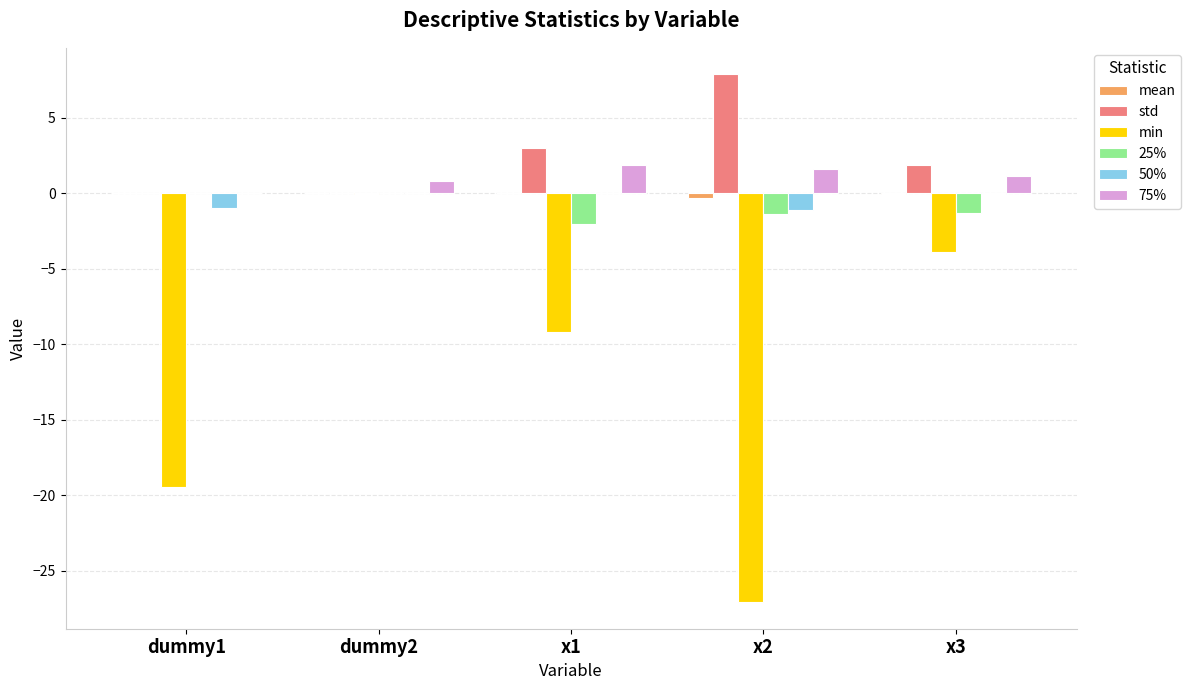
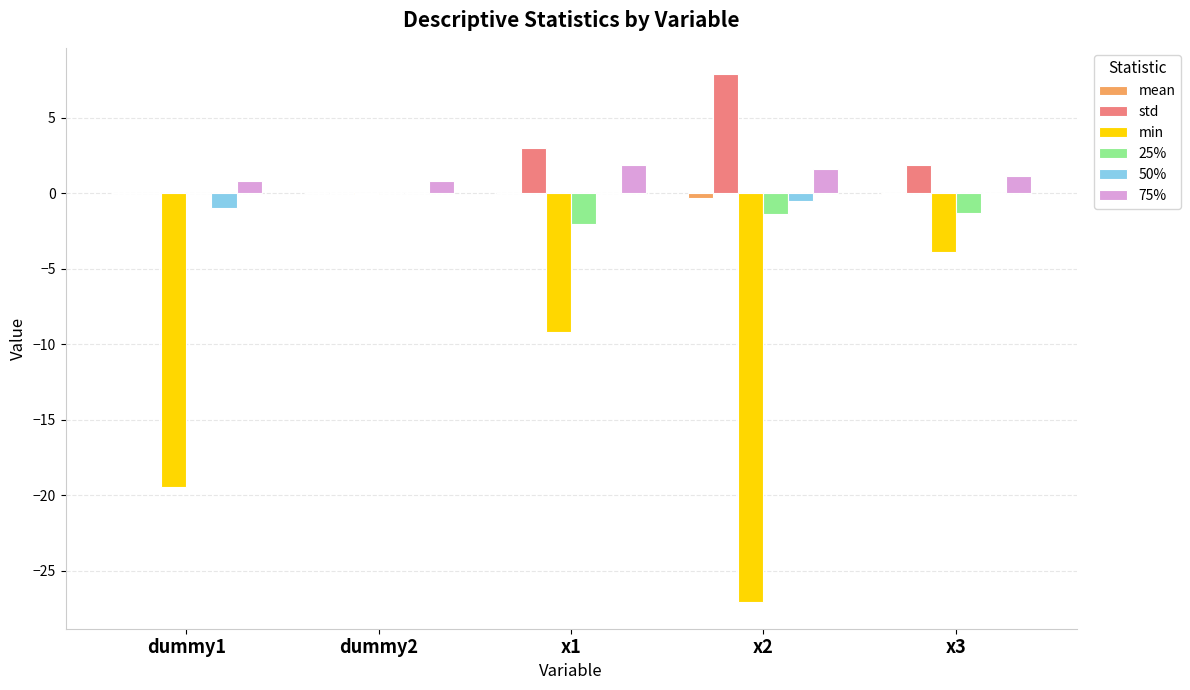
  {
    "min": {
      "dummy1": -19.4,
      "x1": -9.2,
      "x2": -27.1,
      "x3": -3.9
    },
    "25%": {
      "x1": -2.0,
      "x2": -1.4,
      "x3": -1.3
    },
    "50%": {
      "dummy1": -1.0,
-     "x2": -1.1
+     "x2": -0.5
    },
    "75%": {
-     "dummy1": 0.0,
+     "dummy1": 0.8,
      "dummy2": 0.8,
      "x1": 1.9,
      "x2": 1.6,
      "x3": 1.1
    }
  }
